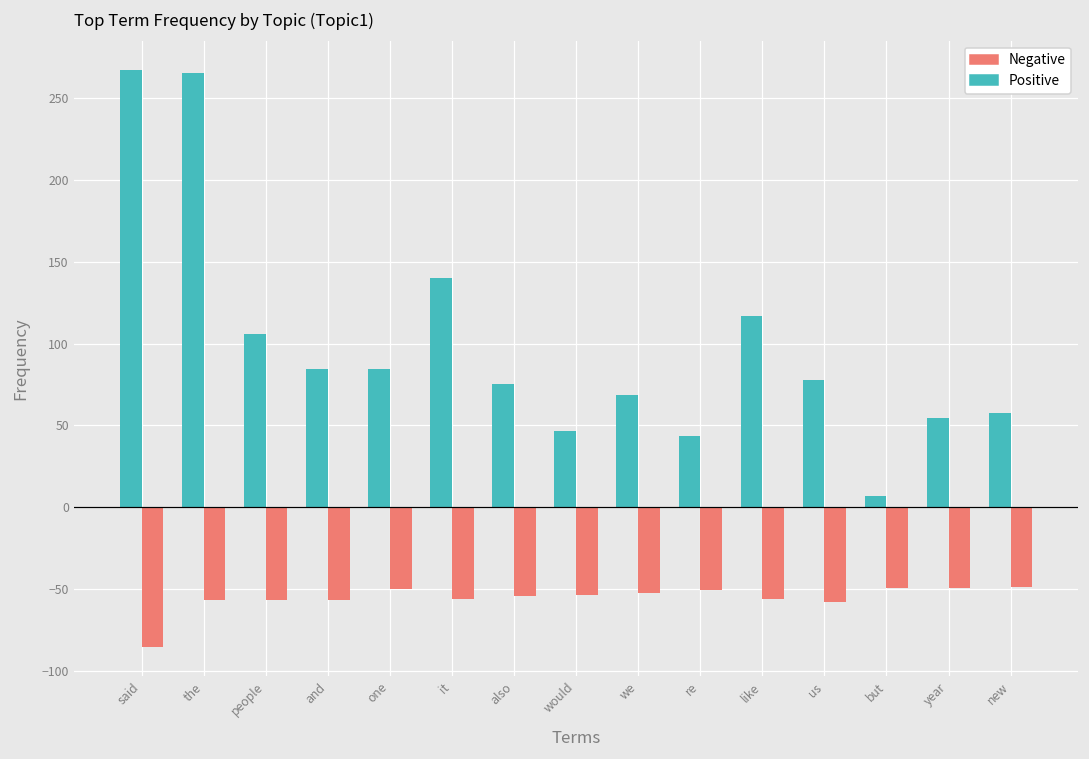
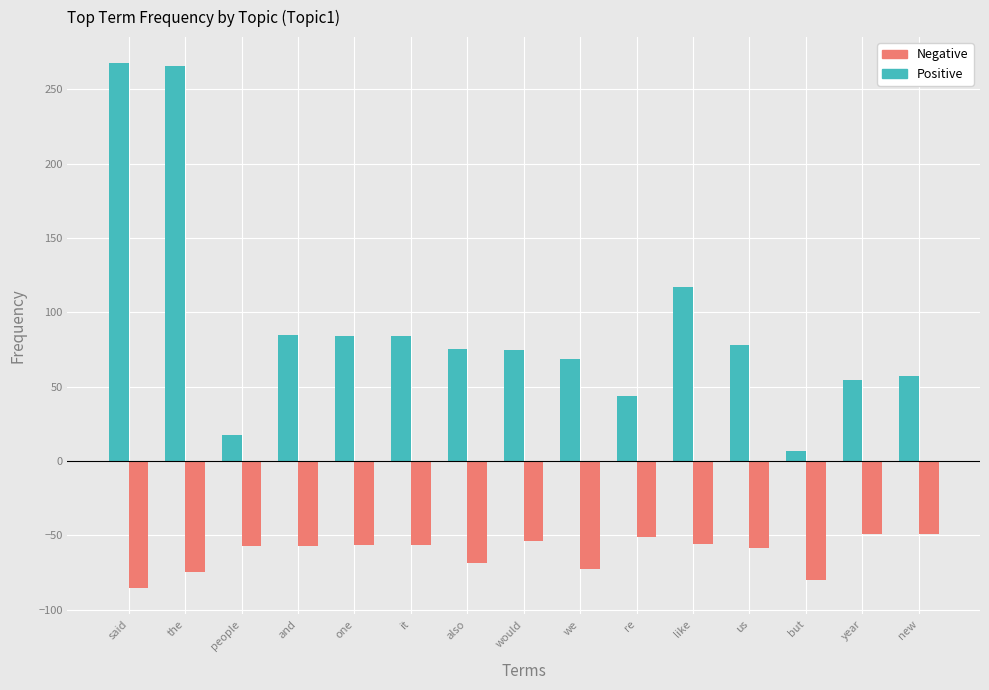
  {
    "Positive": {
      "said": 267,
      "the": 266,
-     "people": 106,
+     "people": 18,
      "and": 84,
      "one": 84,
-     "it": 140,
+     "it": 84,
      "also": 75,
-     "would": 47,
+     "would": 74,
      "we": 69,
      "re": 44,
      "like": 117,
      "us": 78,
      "but": 7,
      "year": 55,
      "new": 57
    },
    "Negative": {
      "said": -85,
-     "the": -57,
+     "the": -74,
      "people": -57,
      "and": -57,
-     "one": -50,
+     "one": -57,
      "it": -56,
-     "also": -54,
+     "also": -68,
      "would": -54,
-     "we": -52,
+     "we": -73,
      "re": -51,
      "like": -56,
      "us": -58,
-     "but": -49,
+     "but": -80,
      "year": -49,
      "new": -49
    }
  }
